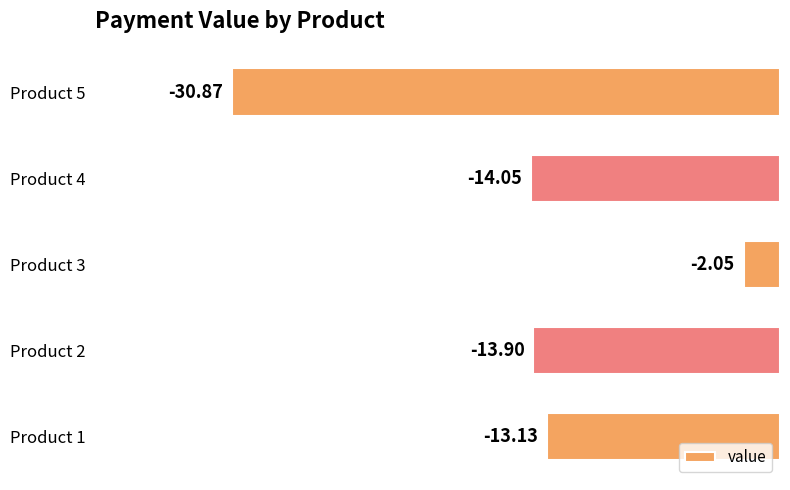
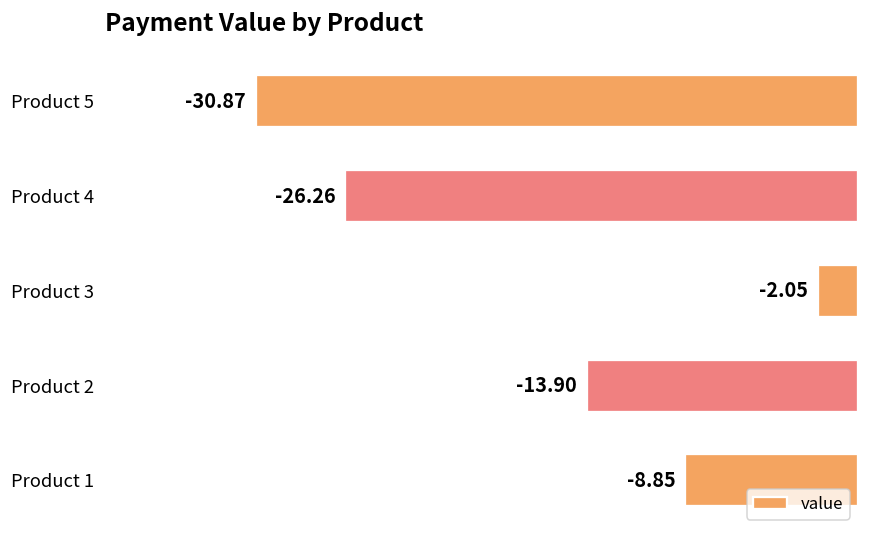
  {
    "Product 5": -30.87,
-   "Product 4": -14.05,
+   "Product 4": -26.26,
    "Product 3": -2.05,
    "Product 2": -13.90,
-   "Product 1": -13.13
+   "Product 1": -8.85
  }
